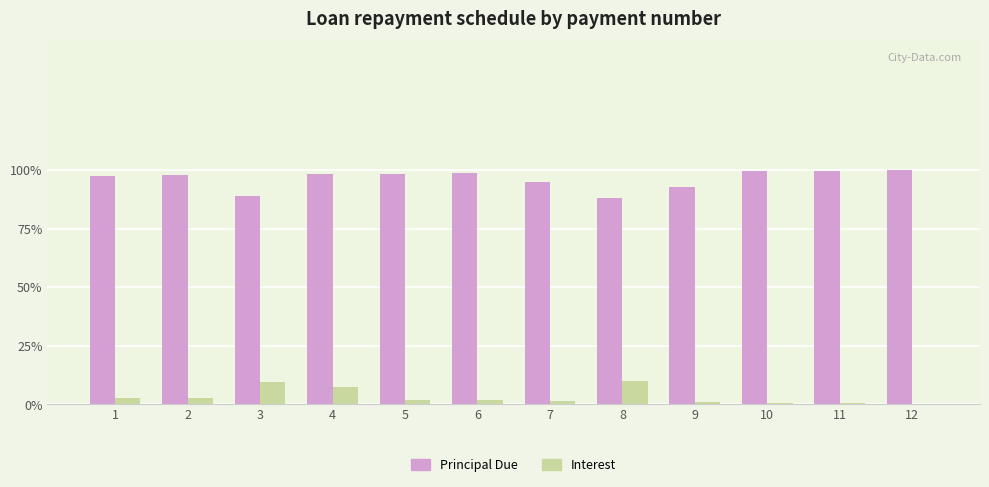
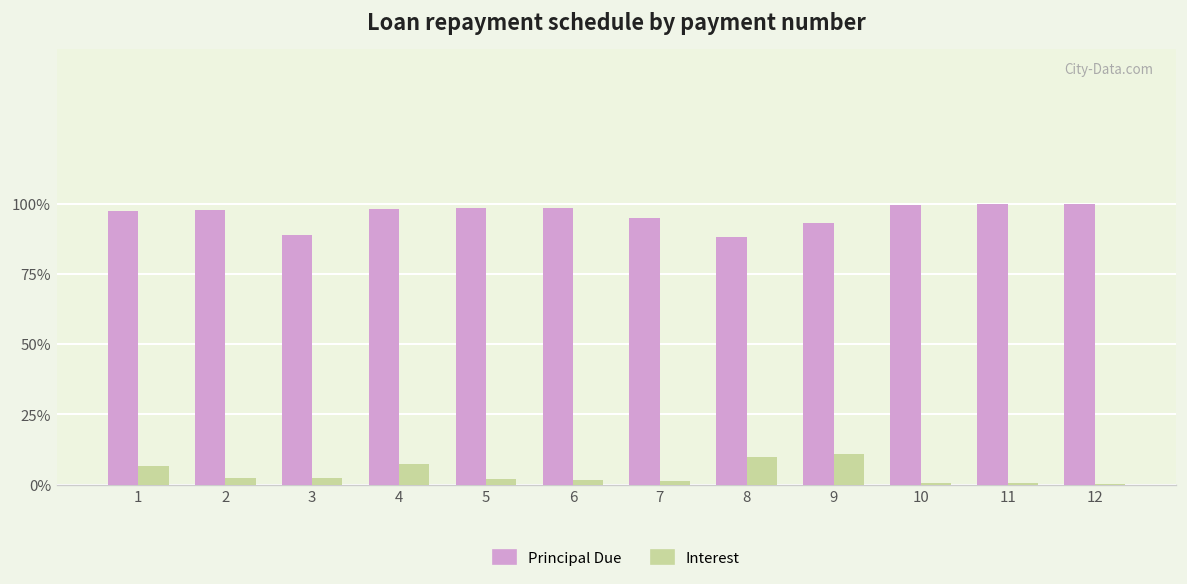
  {
    "Principal Due": {
      "1": "98%",
      "2": "98%",
      "3": "89%",
      "4": "98%",
      "5": "98%",
      "6": "99%",
      "7": "95%",
      "8": "88%",
      "9": "93%",
      "10": "100%",
      "11": "100%",
      "12": "100%"
    },
    "Interest": {
-     "1": "3%",
+     "1": "6%",
      "2": "3%",
-     "3": "10%",
+     "3": "2%",
      "4": "7%",
      "5": "2%",
      "6": "2%",
      "7": "1%",
      "8": "10%",
-     "9": "1%"
+     "9": "11%"
    }
  }
